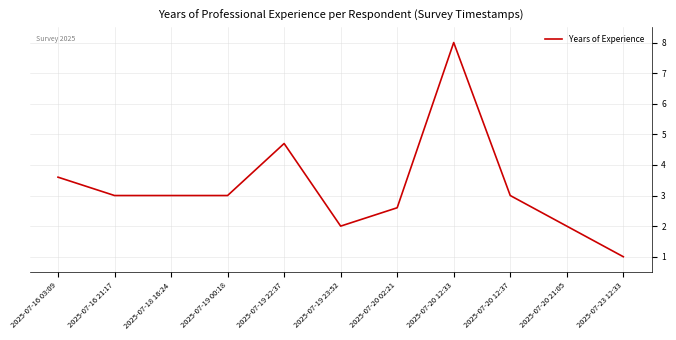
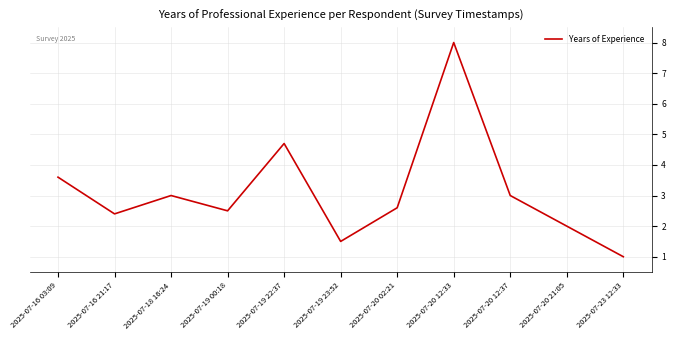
  {
    "2025-07-16 03:09": 3.6,
-   "2025-07-16 21:17": 3.0,
+   "2025-07-16 21:17": 2.4,
    "2025-07-18 16:24": 3.0,
-   "2025-07-19 00:18": 3.0,
+   "2025-07-19 00:18": 2.5,
    "2025-07-19 22:37": 4.7,
-   "2025-07-19 23:52": 2.0,
+   "2025-07-19 23:52": 1.5,
    "2025-07-20 02:21": 2.6,
    "2025-07-20 12:33": 8.0,
    "2025-07-20 12:37": 3.0,
    "2025-07-20 21:05": 2.0,
    "2025-07-23 12:33": 1.0
  }
